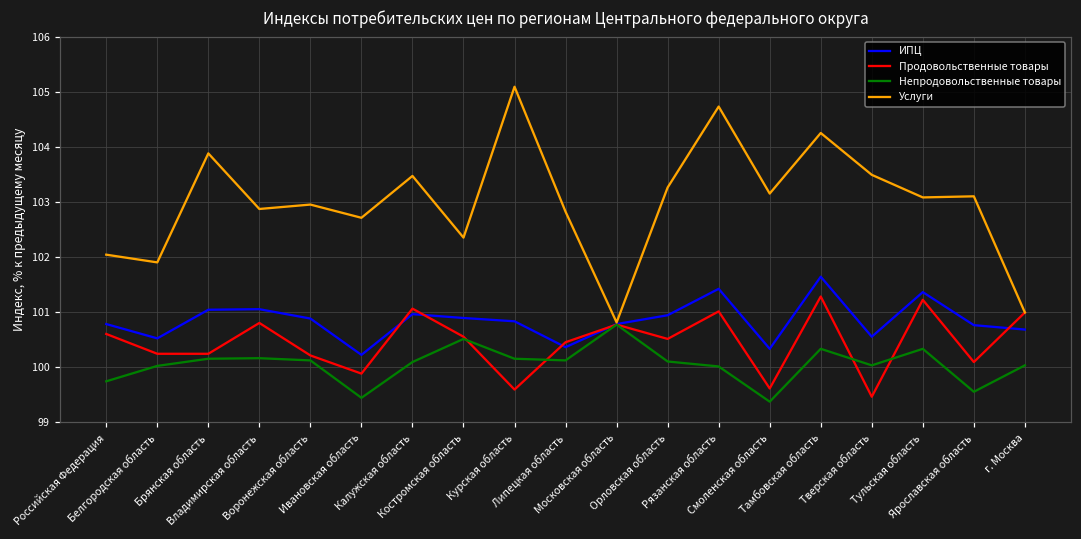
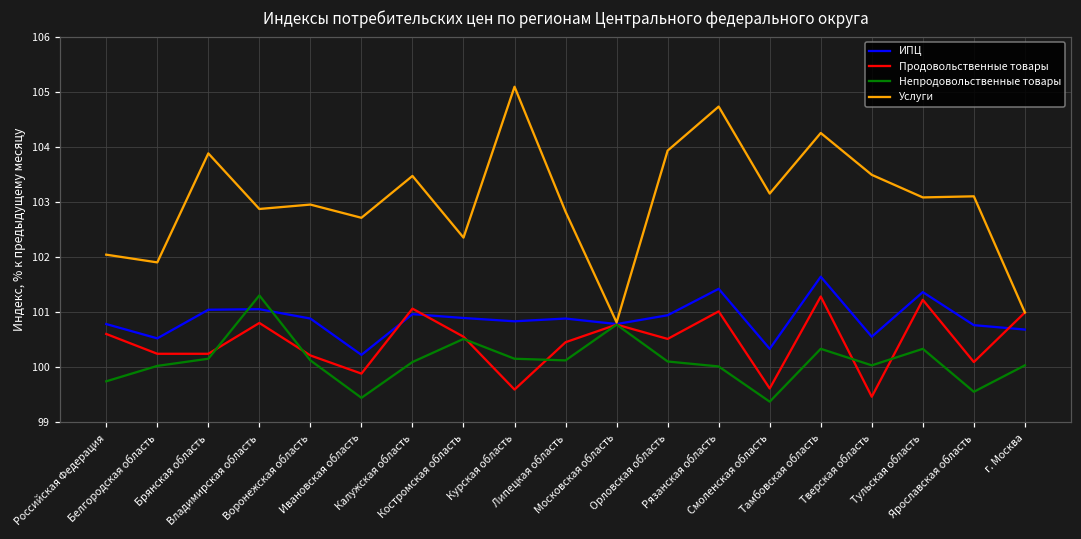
  {
    "ИПЦ": {
      "Российская Федерация": 100.8,
      "Белгородская область": 100.5,
      "Брянская область": 101.0,
      "Владимирская область": 101.1,
      "Воронежская область": 100.9,
      "Ивановская область": 100.2,
      "Калужская область": 101.0,
      "Костромская область": 100.9,
      "Курская область": 100.8,
-     "Липецкая область": 100.4,
+     "Липецкая область": 100.9,
      "Орловская область": 100.9,
      "Рязанская область": 101.4,
      "Смоленская область": 100.3,
      "Тамбовская область": 101.6,
      "Тверская область": 100.6,
      "Тульская область": 101.4,
      "Ярославская область": 100.8,
      "г. Москва": 100.7
    },
    "Продовольственные товары": {
      "Российская Федерация": 100.6,
      "Белгородская область": 100.2,
      "Брянская область": 100.2,
      "Владимирская область": 100.8,
      "Воронежская область": 100.2,
      "Ивановская область": 99.9,
      "Калужская область": 101.1,
      "Курская область": 99.6,
      "Липецкая область": 100.5,
      "Орловская область": 100.5,
      "Рязанская область": 101.0,
      "Смоленская область": 99.6,
      "Тамбовская область": 101.3,
      "Тверская область": 99.5,
      "Тульская область": 101.2,
      "Ярославская область": 100.1
    },
    "Непродовольственные товары": {
      "Российская Федерация": 99.7,
      "Белгородская область": 100.0,
      "Брянская область": 100.2,
-     "Владимирская область": 100.2,
+     "Владимирская область": 101.3,
      "Воронежская область": 100.1,
      "Ивановская область": 99.4,
      "Калужская область": 100.1,
      "Курская область": 100.2,
      "Липецкая область": 100.1,
      "Орловская область": 100.1,
      "Рязанская область": 100.0,
      "Смоленская область": 99.4,
      "Тамбовская область": 100.3,
      "Тверская область": 100.0,
      "Тульская область": 100.3,
      "Ярославская область": 99.6,
      "г. Москва": 100.0
    },
    "Услуги": {
      "Российская Федерация": 102.0,
      "Белгородская область": 101.9,
      "Брянская область": 103.9,
      "Владимирская область": 102.9,
      "Воронежская область": 103.0,
      "Ивановская область": 102.7,
      "Калужская область": 103.5,
      "Костромская область": 102.4,
      "Курская область": 105.1,
      "Липецкая область": 102.8,
-     "Орловская область": 103.3,
+     "Орловская область": 103.9,
      "Рязанская область": 104.7,
      "Смоленская область": 103.2,
      "Тамбовская область": 104.3,
      "Тверская область": 103.5,
      "Тульская область": 103.1,
      "Ярославская область": 103.1
    }
  }
